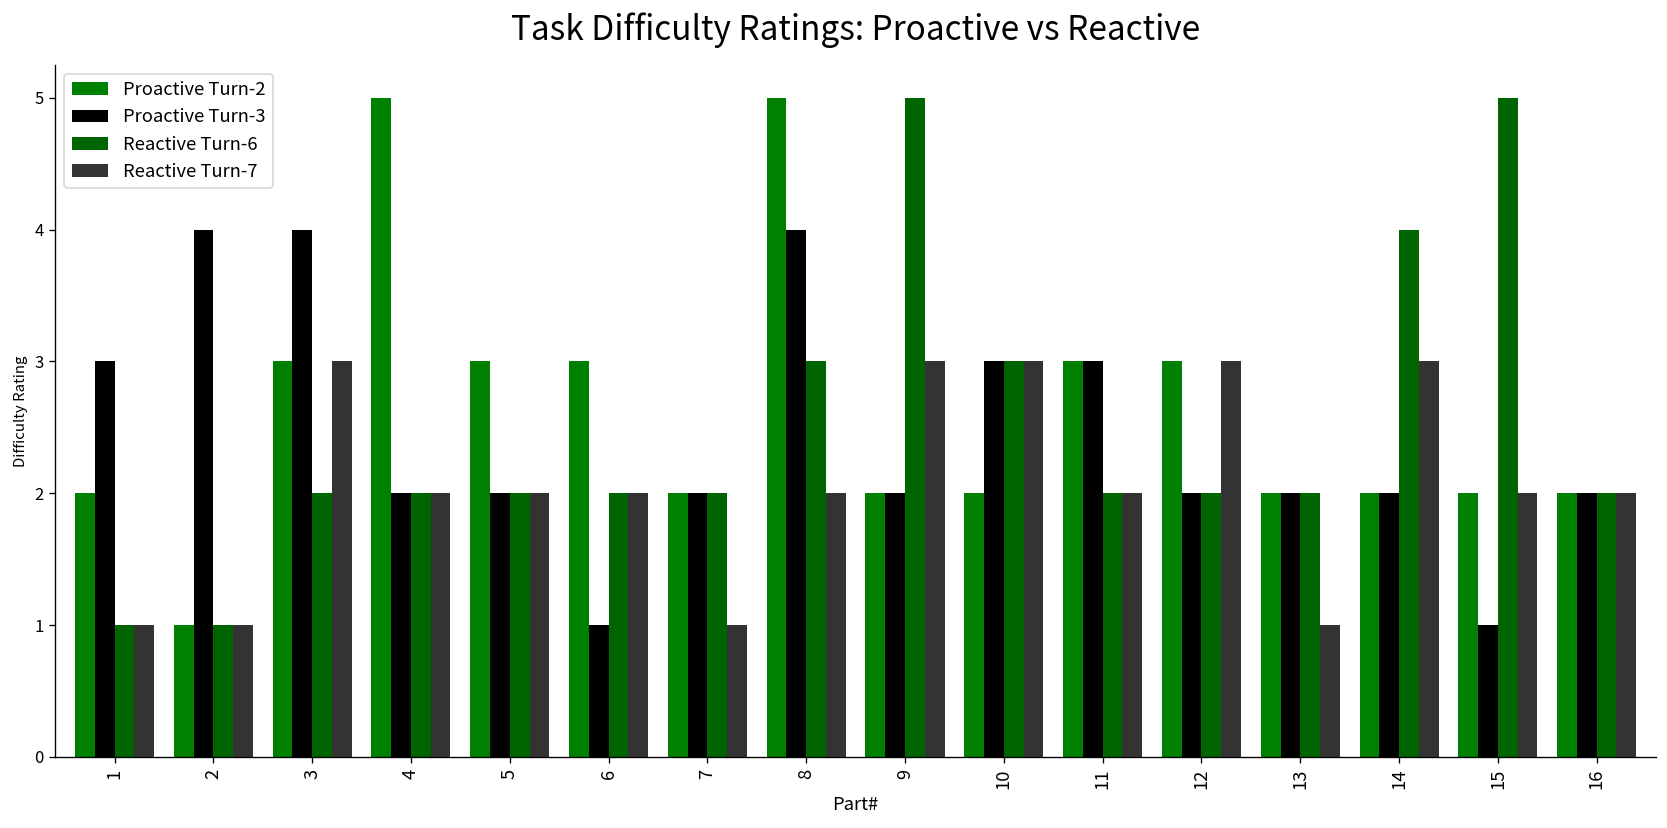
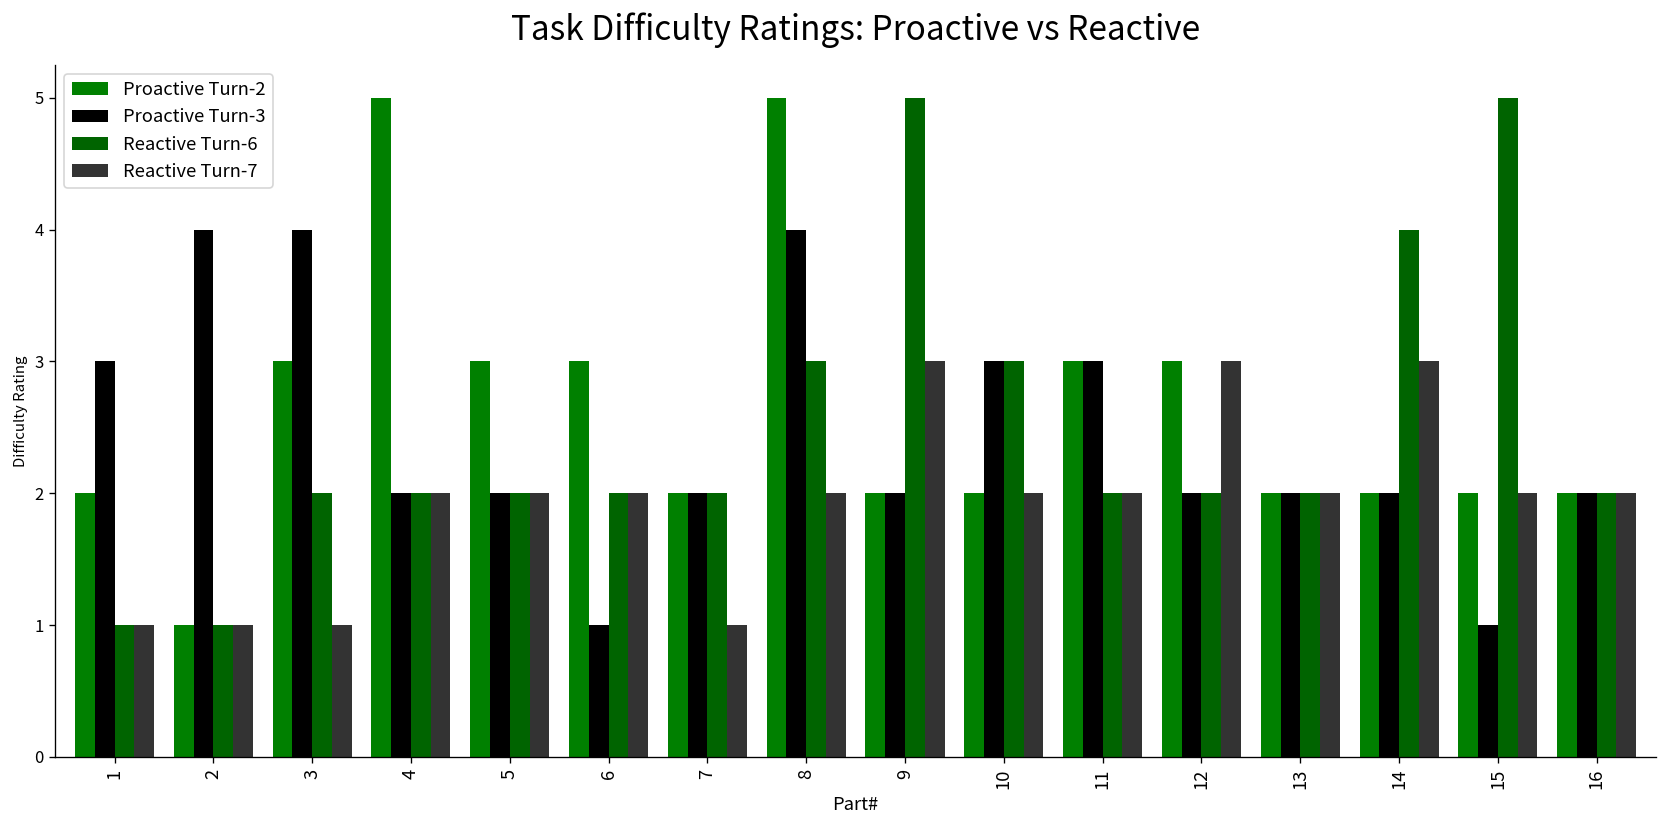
  {
    "Proactive Turn-3": {
      "1": 3,
      "2": 4,
      "3": 4,
      "4": 2,
      "5": 2,
      "6": 1,
      "7": 2,
      "8": 4,
      "9": 2,
      "10": 3,
      "11": 3,
      "12": 2,
      "13": 2,
      "14": 2,
      "15": 1,
      "16": 2
    },
    "Reactive Turn-7": {
      "1": 1,
      "2": 1,
-     "3": 3,
+     "3": 1,
      "4": 2,
      "5": 2,
      "6": 2,
      "7": 1,
      "8": 2,
      "9": 3,
-     "10": 3,
+     "10": 2,
      "11": 2,
      "12": 3,
-     "13": 1,
+     "13": 2,
      "14": 3,
      "15": 2,
      "16": 2
    }
  }
